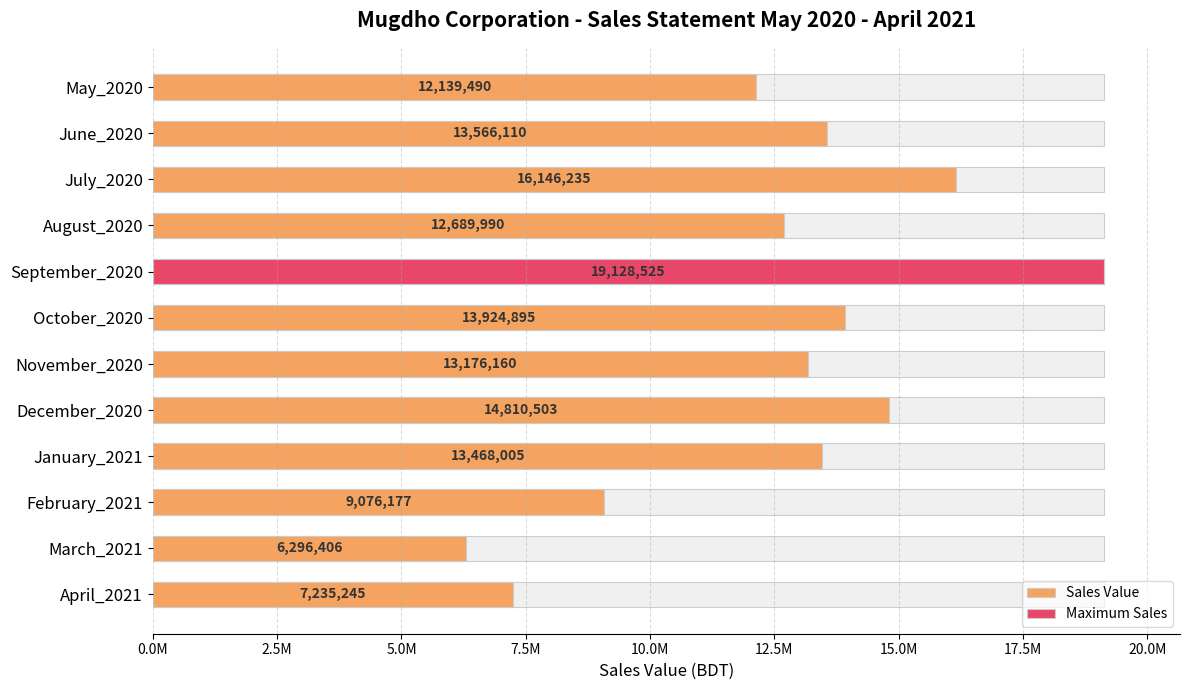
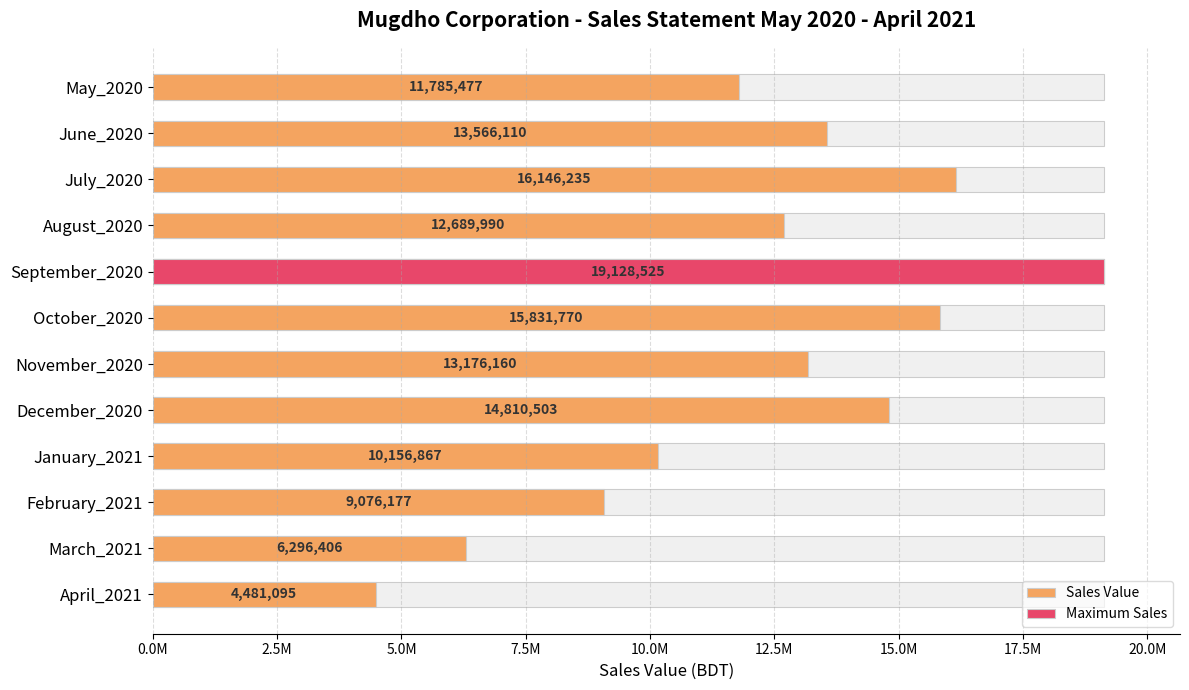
  {
    "Sales Value": {
-     "May_2020": "12,139,490",
+     "May_2020": "11,785,477",
      "September_2020": "19,128,525",
-     "October_2020": "13,924,895",
-     "January_2021": "13,468,005",
-     "April_2021": "7,235,245"
+     "October_2020": "15,831,770",
+     "January_2021": "10,156,867",
+     "April_2021": "4,481,095"
    },
    "Maximum Sales": {
      "September_2020": "19,128,525"
    }
  }
